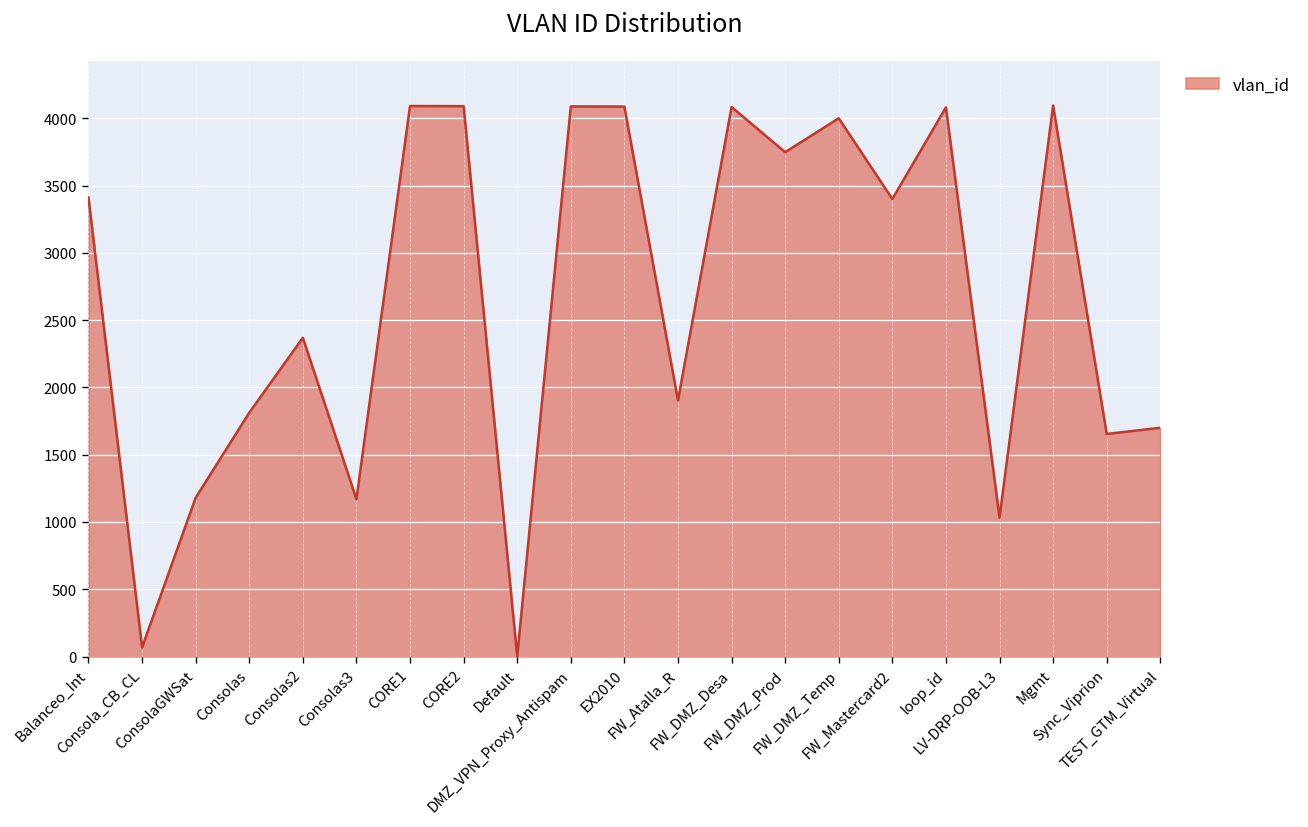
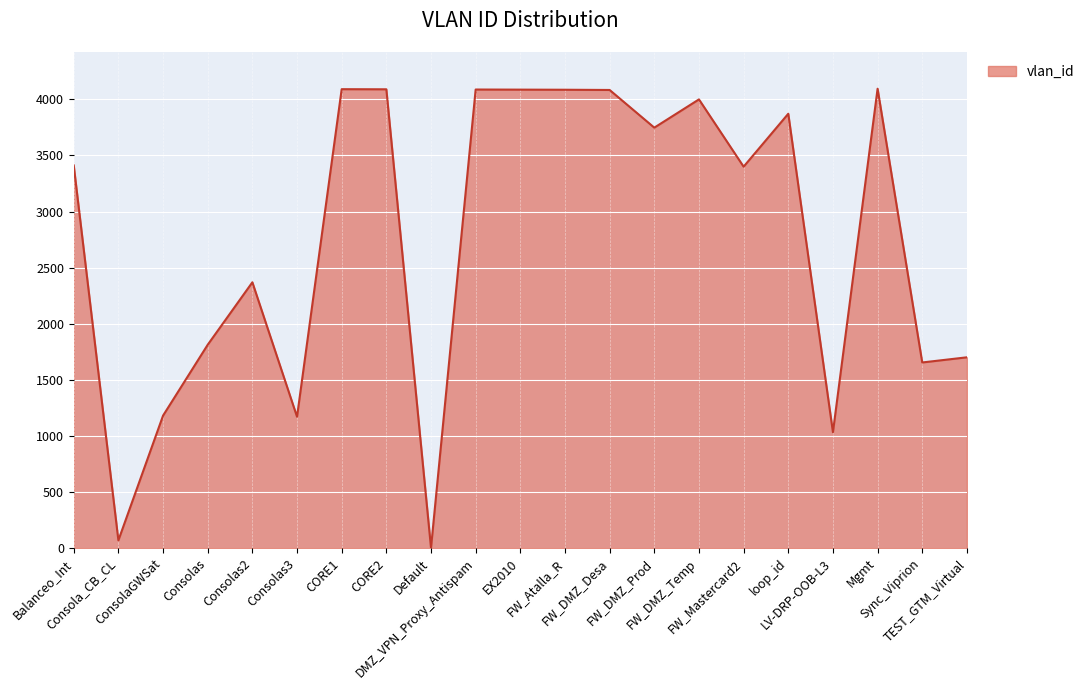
  {
    "Balanceo_Int": 3410,
    "Consola_CB_CL": 70,
    "ConsolaGWSat": 1180,
    "Consolas": 1810,
    "Consolas2": 2370,
    "Consolas3": 1170,
    "CORE1": 4090,
    "CORE2": 4090,
    "Default": 0,
    "DMZ_VPN_Proxy_Antispam": 4090,
    "EX2010": 4090,
-   "FW_Atalla_R": 1900,
+   "FW_Atalla_R": 4090,
    "FW_DMZ_Desa": 4080,
    "FW_DMZ_Prod": 3750,
    "FW_DMZ_Temp": 4000,
    "FW_Mastercard2": 3400,
-   "loop_id": 4080,
+   "loop_id": 3870,
    "LV-DRP-OOB-L3": 1030,
    "Mgmt": 4100,
    "Sync_Viprion": 1650,
    "TEST_GTM_Virtual": 1700
  }
